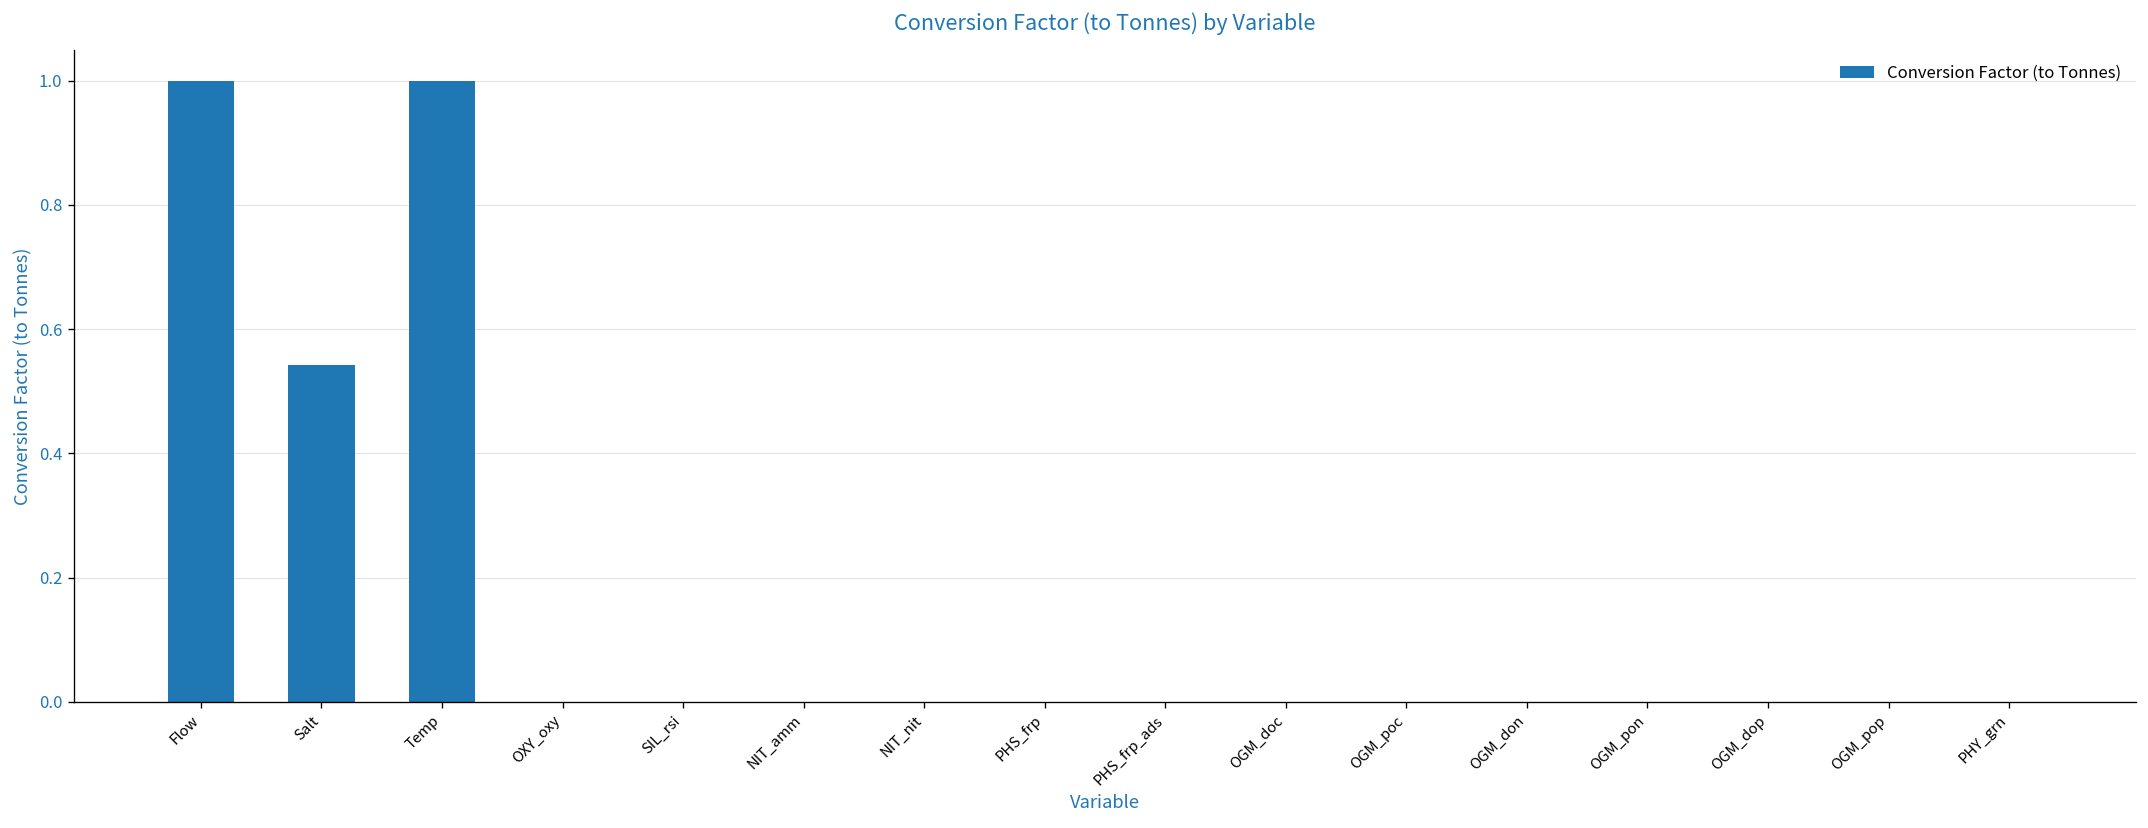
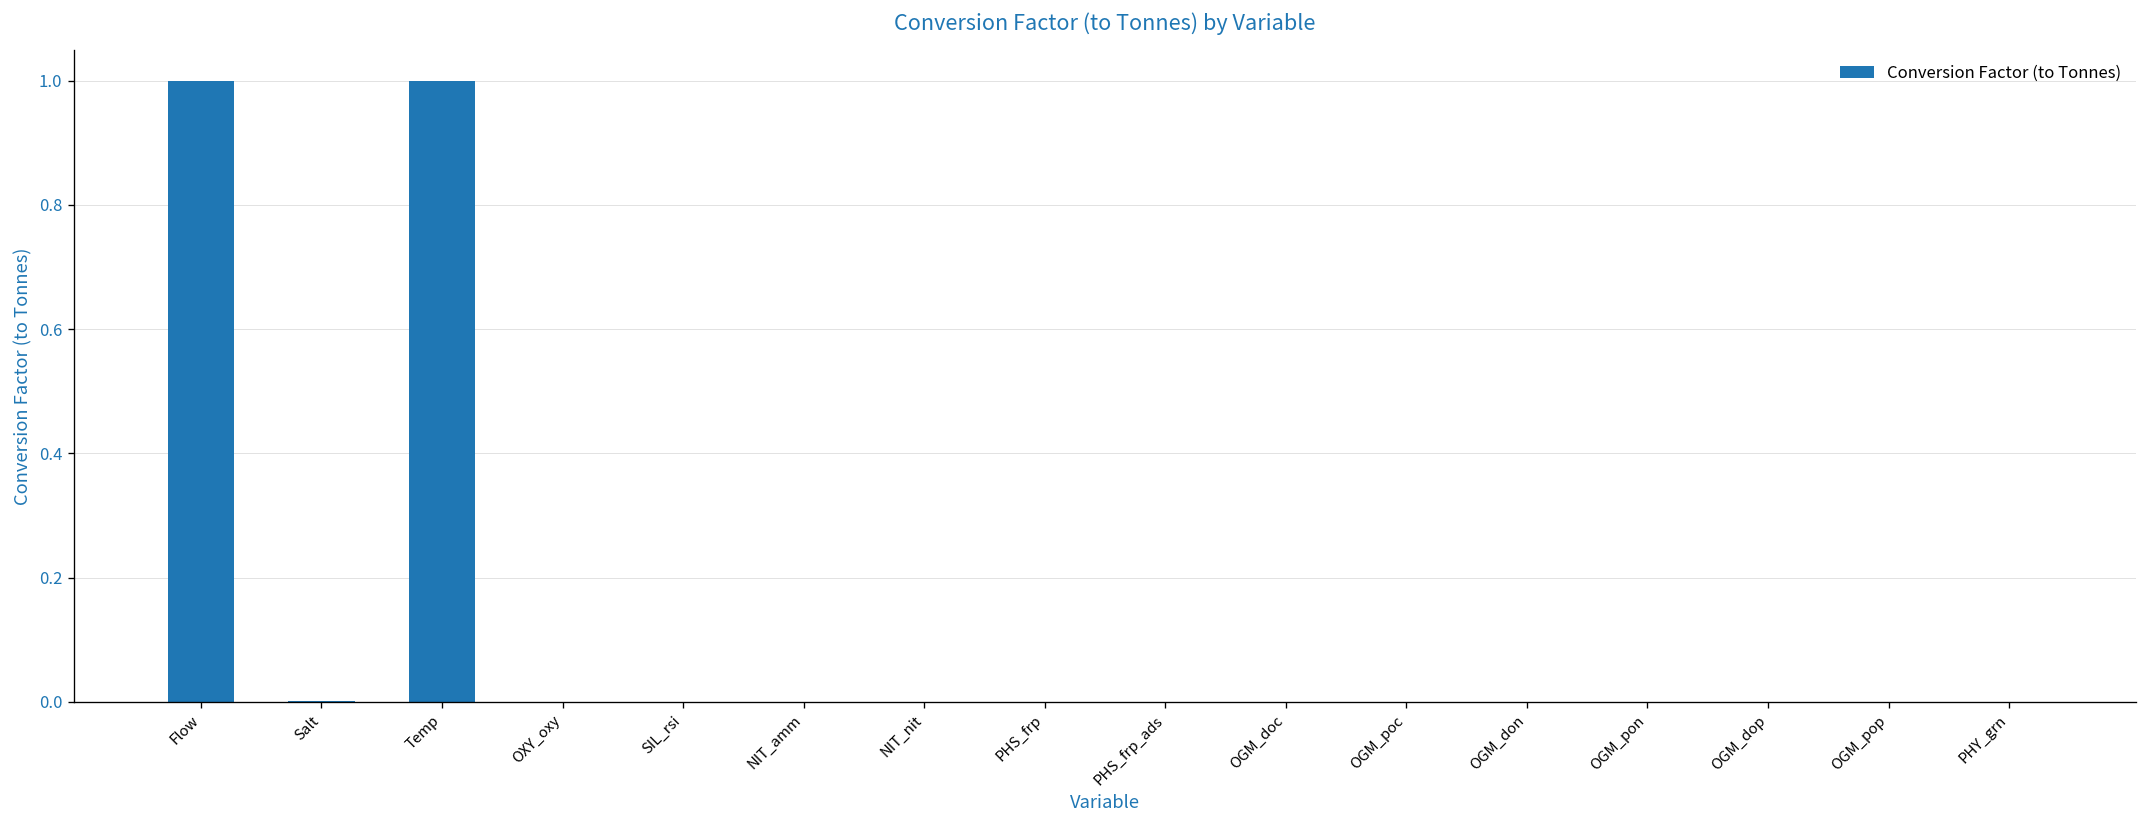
  {
    "Flow": 1.00,
-   "Salt": 0.54,
+   "Salt": 0.00,
    "Temp": 1.00
  }
